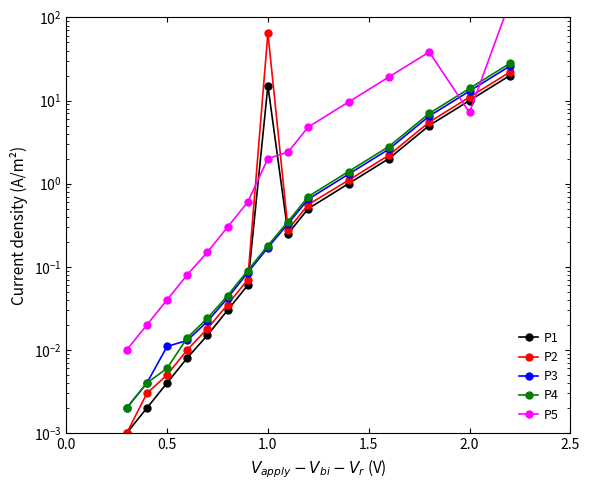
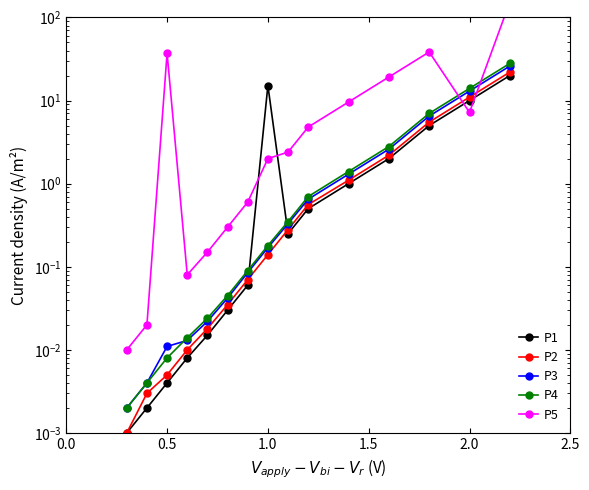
  {
    "P1": {
      "0.5": 0.004,
      "1.0": 15,
      "2.0": 10
    },
    "P2": {
      "0.5": 0.005,
-     "1.0": 70,
+     "1.0": 0.14,
      "2.0": 11
    },
    "P3": {
      "0.5": 0.011,
      "2.0": 13
    },
    "P4": {
-     "0.5": 0.006,
+     "0.5": 0.008,
      "2.0": 14
    },
    "P5": {
-     "0.5": 0.04,
+     "0.5": 40,
      "1.0": 2.0,
      "2.0": 7
    }
  }
